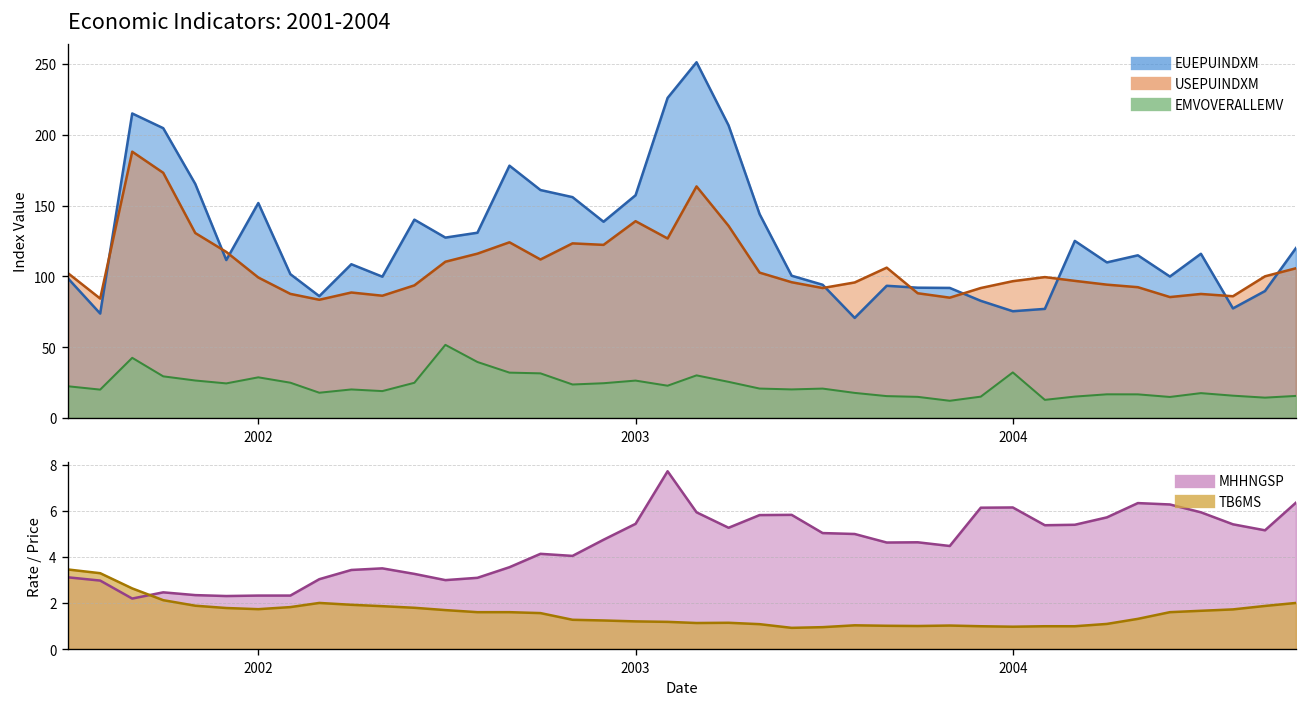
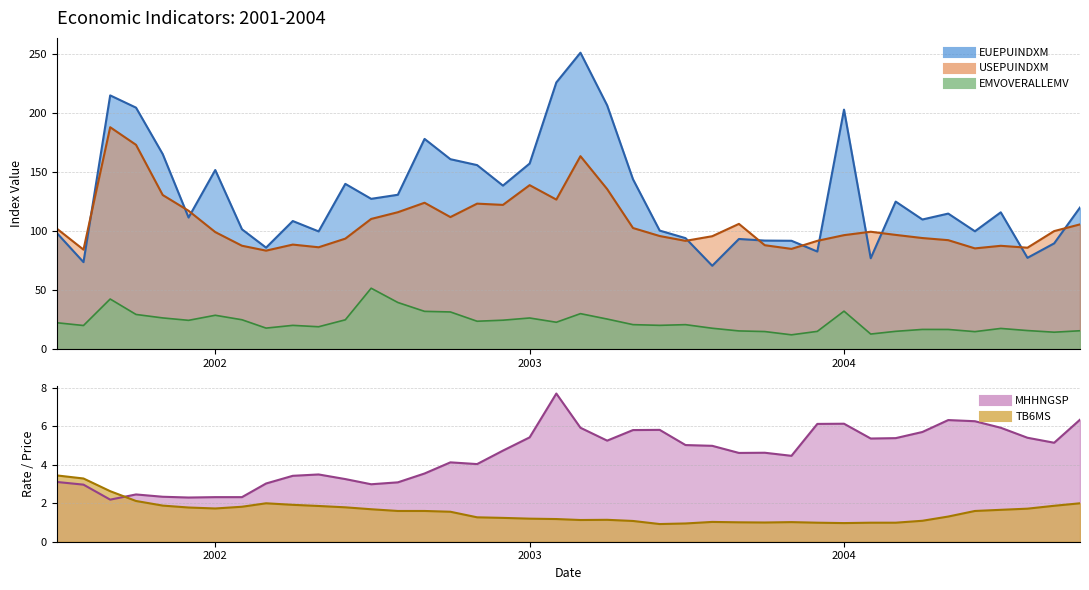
  {
    "Economic Indicators: 2001-2004": {
      "EUEPUINDXM": {
        "2002": 152,
        "2003": 157,
-       "2004": 75
+       "2004": 203
      },
      "USEPUINDXM": {
        "2002": 99,
        "2003": 139,
        "2004": 97
      },
      "EMVOVERALLEMV": {
        "2002": 29,
        "2003": 26,
        "2004": 32
      }
    }
  }
